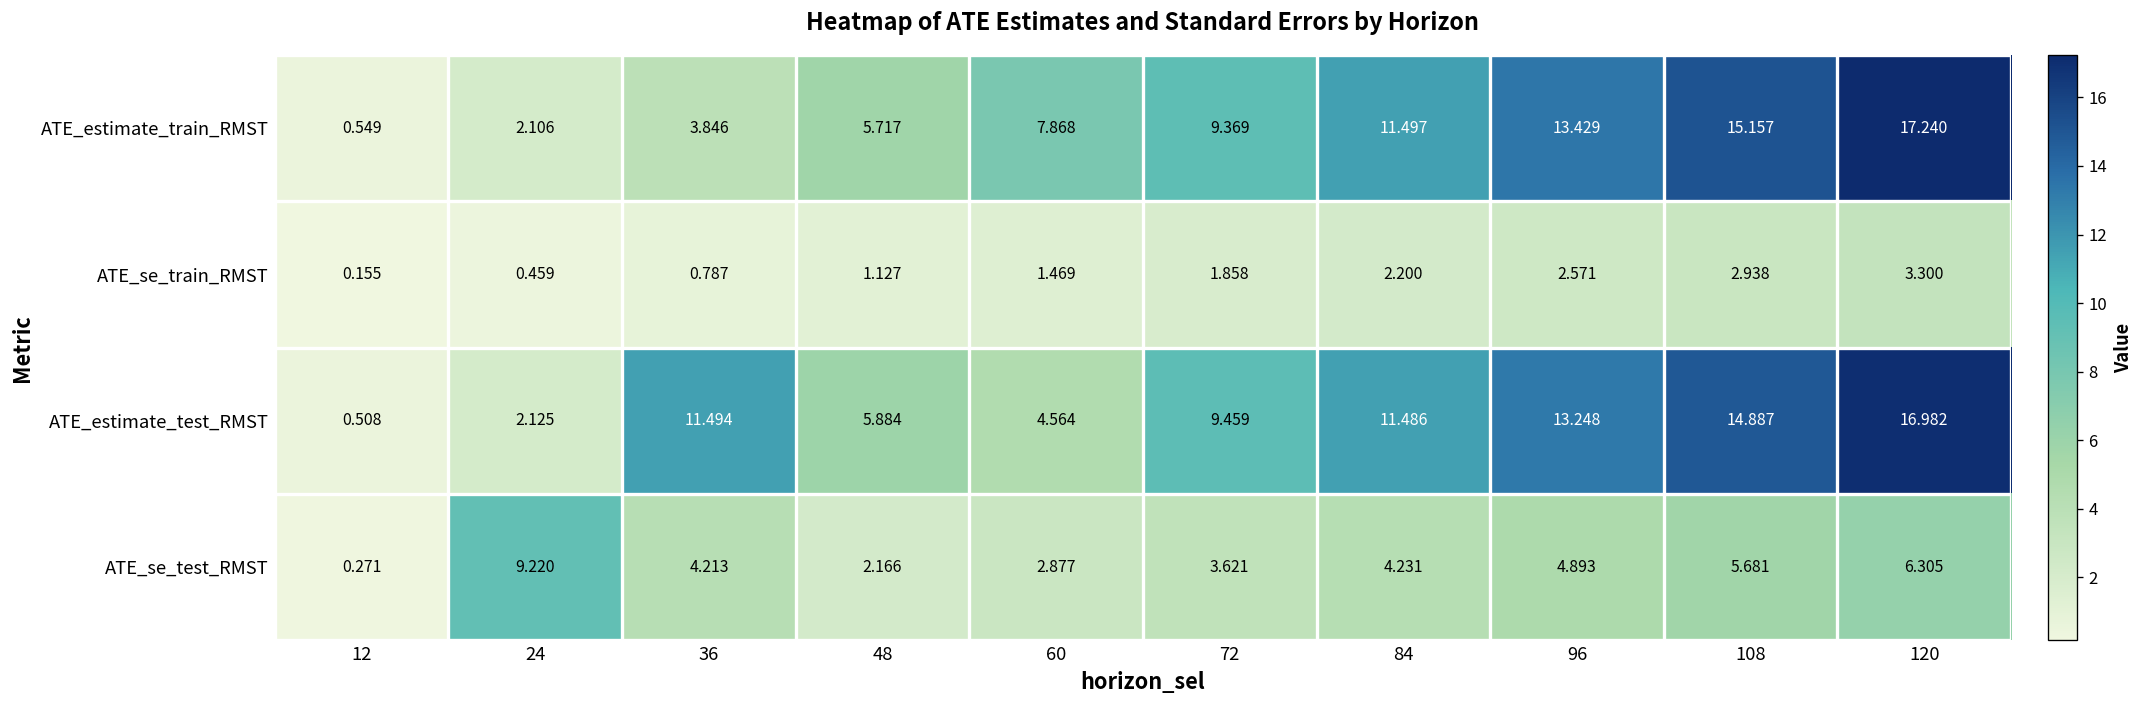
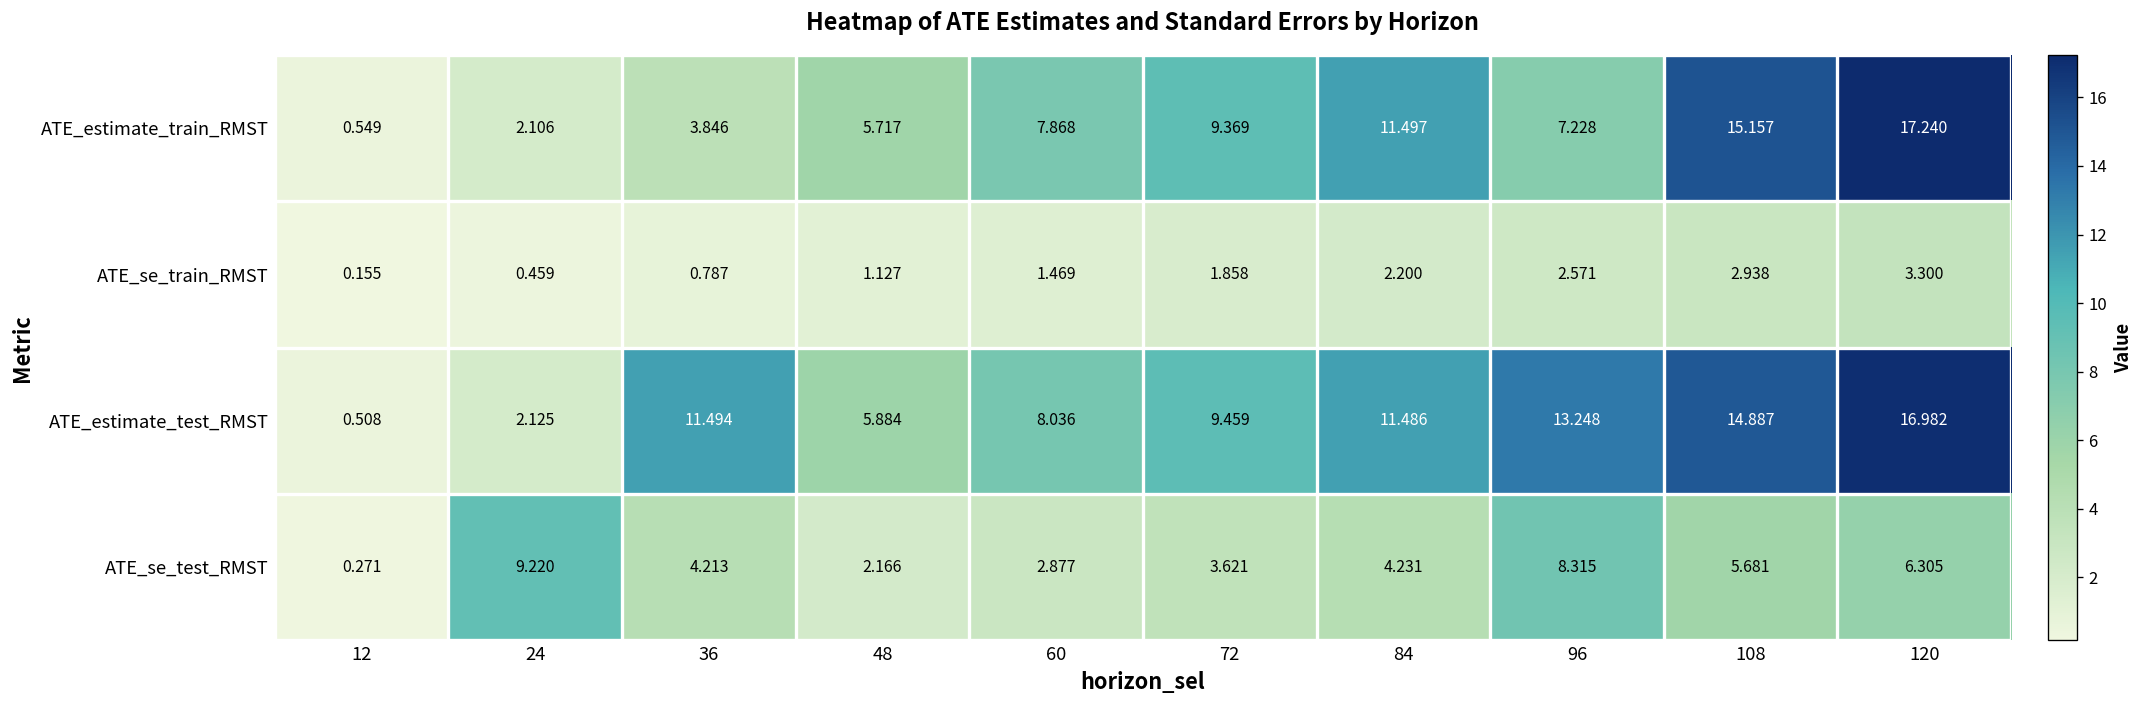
  {
    "ATE_estimate_train_RMST": {
      "12": 0.549,
      "24": 2.106,
      "36": 3.846,
      "48": 5.717,
      "60": 7.868,
      "72": 9.369,
      "84": 11.497,
-     "96": 13.429,
+     "96": 7.228,
      "108": 15.157,
      "120": 17.240
    },
    "ATE_se_train_RMST": {
      "12": 0.155,
      "24": 0.459,
      "36": 0.787,
      "48": 1.127,
      "60": 1.469,
      "72": 1.858,
      "84": 2.200,
      "96": 2.571,
      "108": 2.938,
      "120": 3.300
    },
    "ATE_estimate_test_RMST": {
      "12": 0.508,
      "24": 2.125,
      "36": 11.494,
      "48": 5.884,
-     "60": 4.564,
+     "60": 8.036,
      "72": 9.459,
      "84": 11.486,
      "96": 13.248,
      "108": 14.887,
      "120": 16.982
    },
    "ATE_se_test_RMST": {
      "12": 0.271,
      "24": 9.220,
      "36": 4.213,
      "48": 2.166,
      "60": 2.877,
      "72": 3.621,
      "84": 4.231,
-     "96": 4.893,
+     "96": 8.315,
      "108": 5.681,
      "120": 6.305
    }
  }
